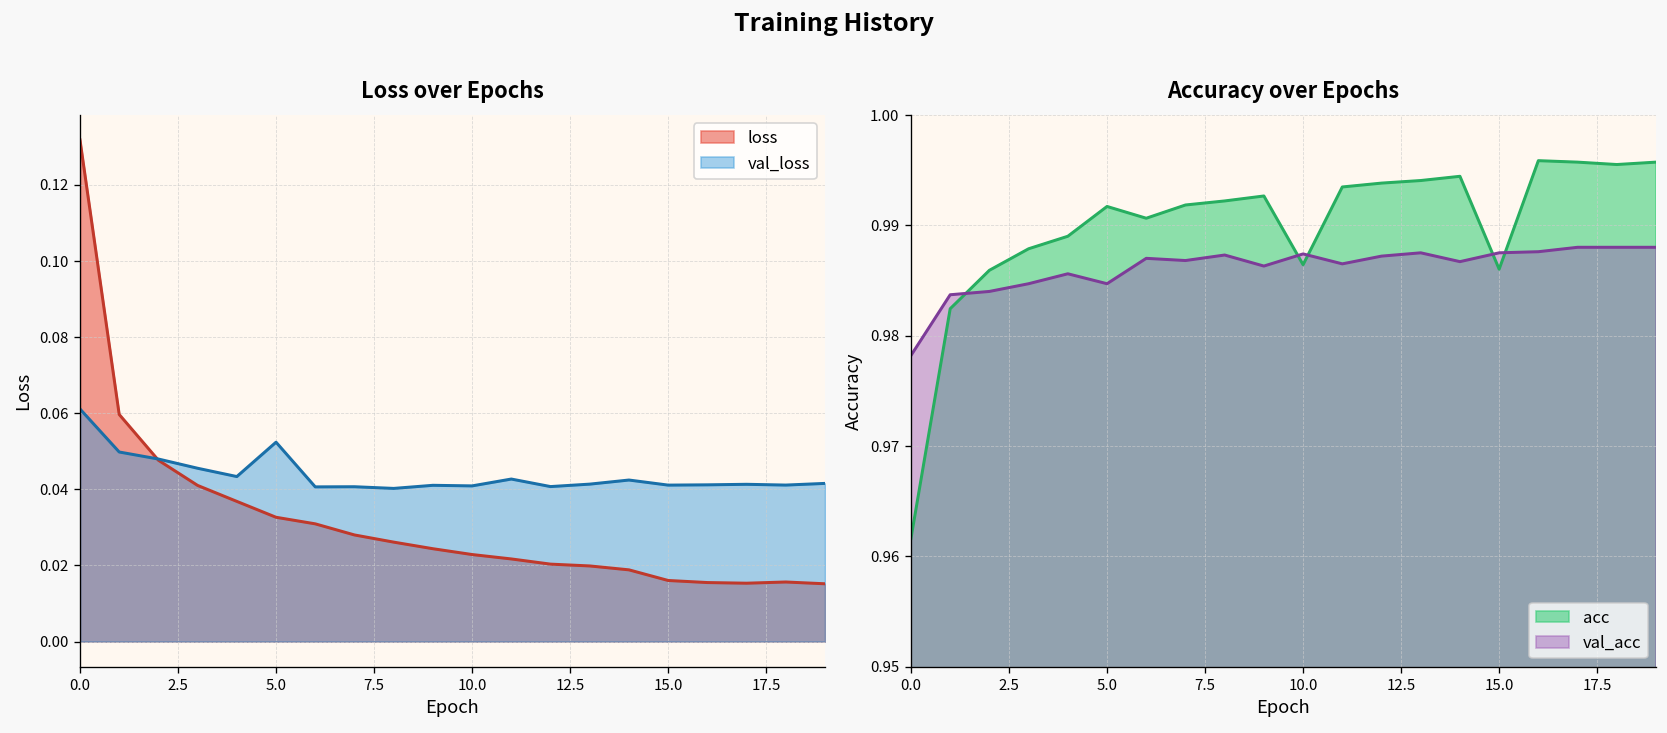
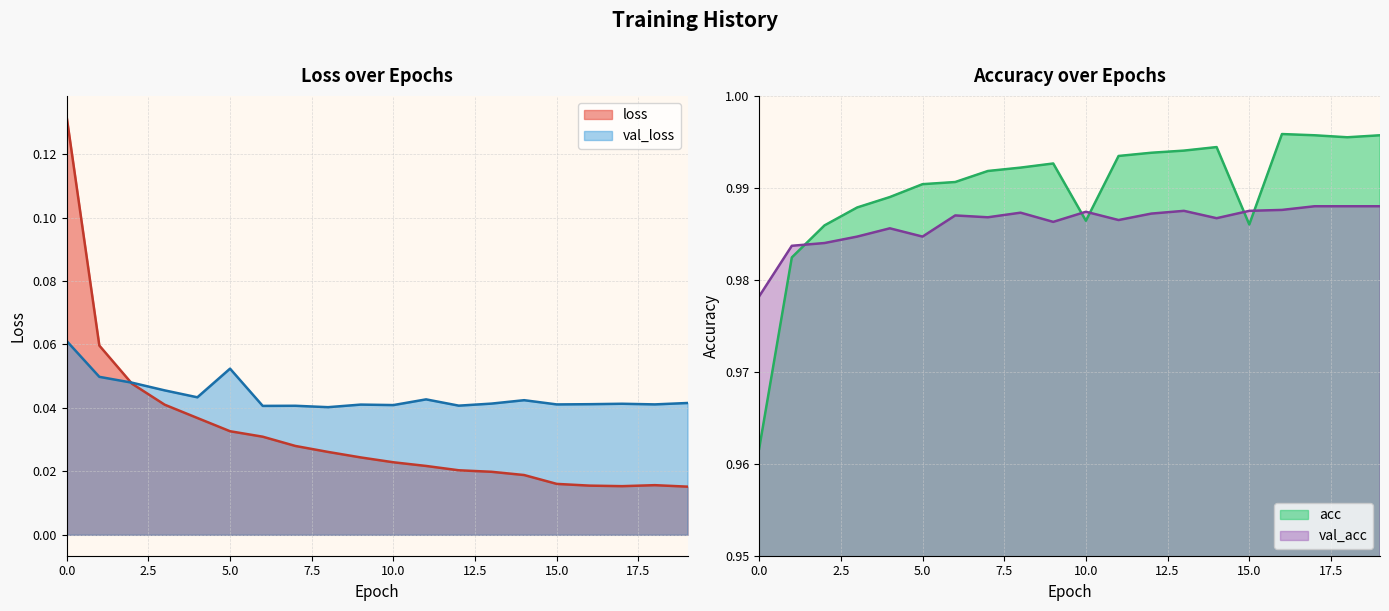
  {
    "Loss over Epochs": {
      "loss": {
        "0.0": 0.132,
        "5.0": 0.033,
        "10.0": 0.023,
        "15.0": 0.016
      },
      "val_loss": {
        "0.0": 0.061,
        "5.0": 0.052,
        "10.0": 0.041,
        "15.0": 0.041
      }
    },
    "Accuracy over Epochs": {
      "acc": {
        "0.0": 0.962,
-       "5.0": 0.992,
+       "5.0": 0.990,
        "10.0": 0.986,
        "15.0": 0.986
      },
      "val_acc": {
        "0.0": 0.978,
        "5.0": 0.985,
        "10.0": 0.987,
        "15.0": 0.988
      }
    }
  }
